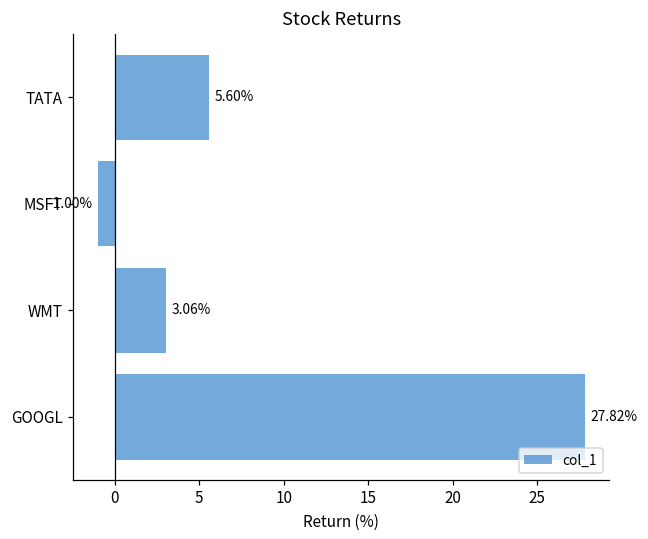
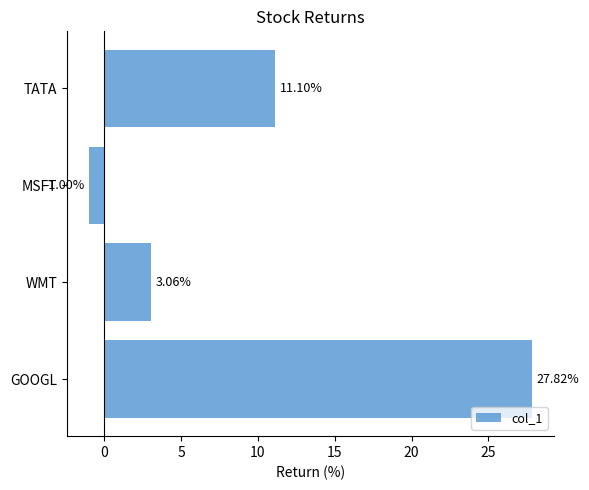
  {
-   "TATA": "5.60%",
+   "TATA": "11.10%",
    "MSFT": "-1.00%",
    "WMT": "3.06%",
    "GOOGL": "27.82%"
  }
